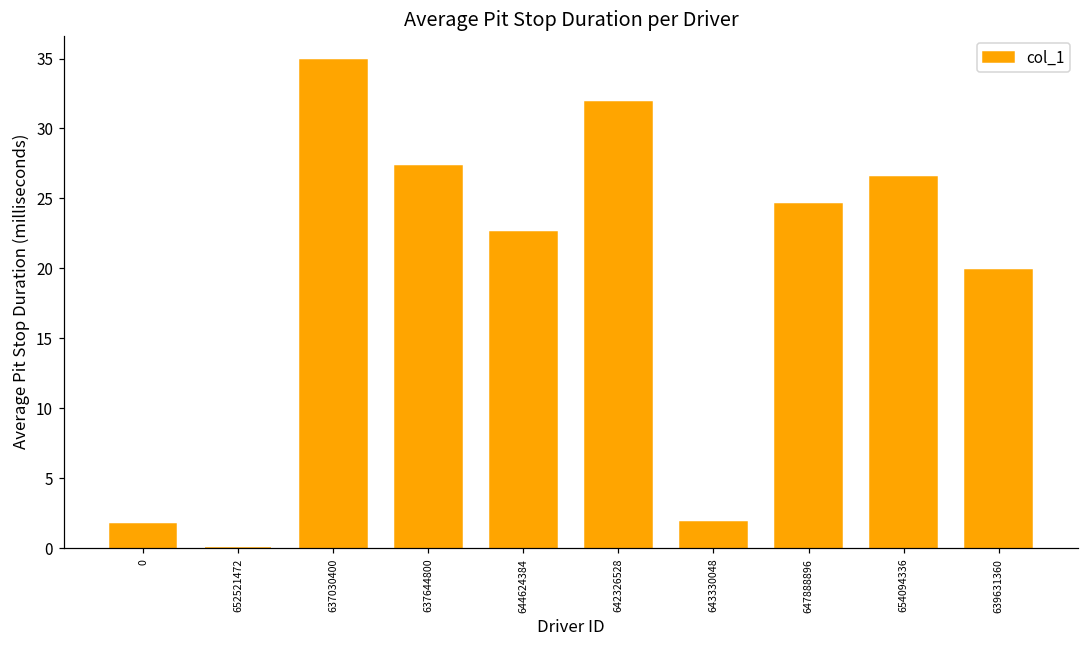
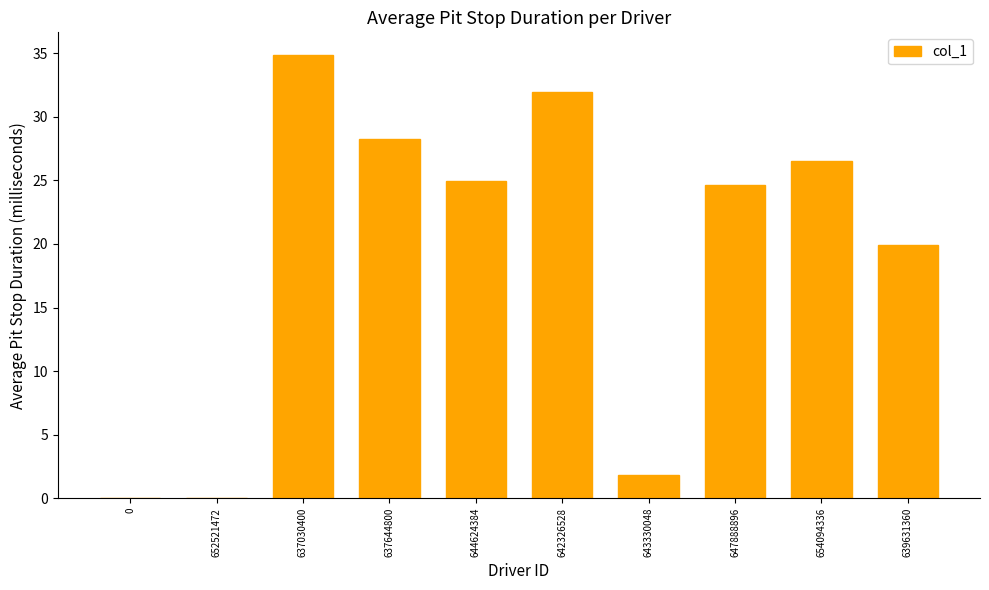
  {
-   "0": 1.7,
+   "0": 0.0,
    "652521472": 0.0,
    "637030400": 34.9,
-   "637644800": 27.4,
-   "644624384": 22.6,
+   "637644800": 28.2,
+   "644624384": 25.0,
    "642326528": 31.9,
    "643330048": 1.9,
    "647888896": 24.6,
    "654094336": 26.5,
    "639631360": 19.9
  }
